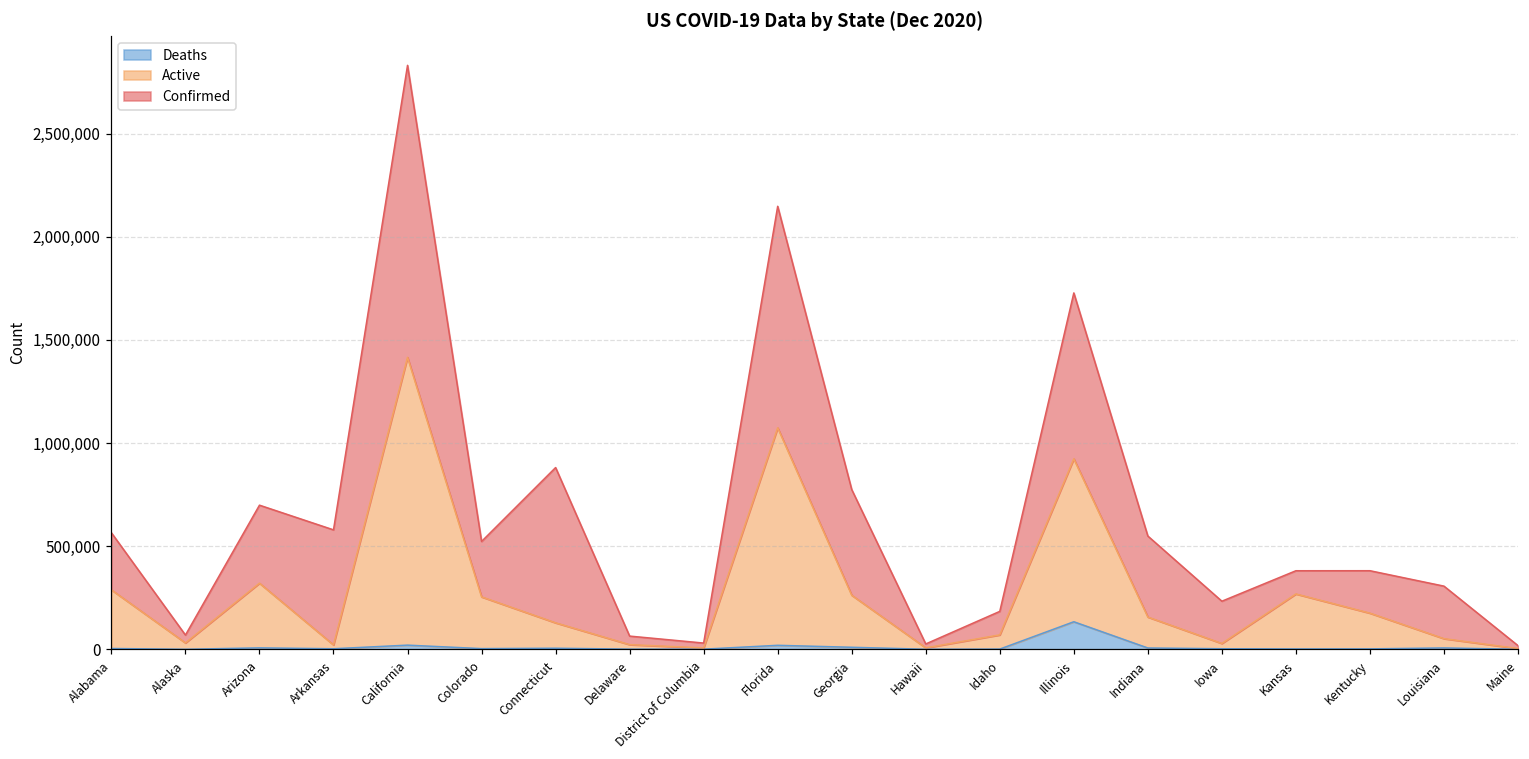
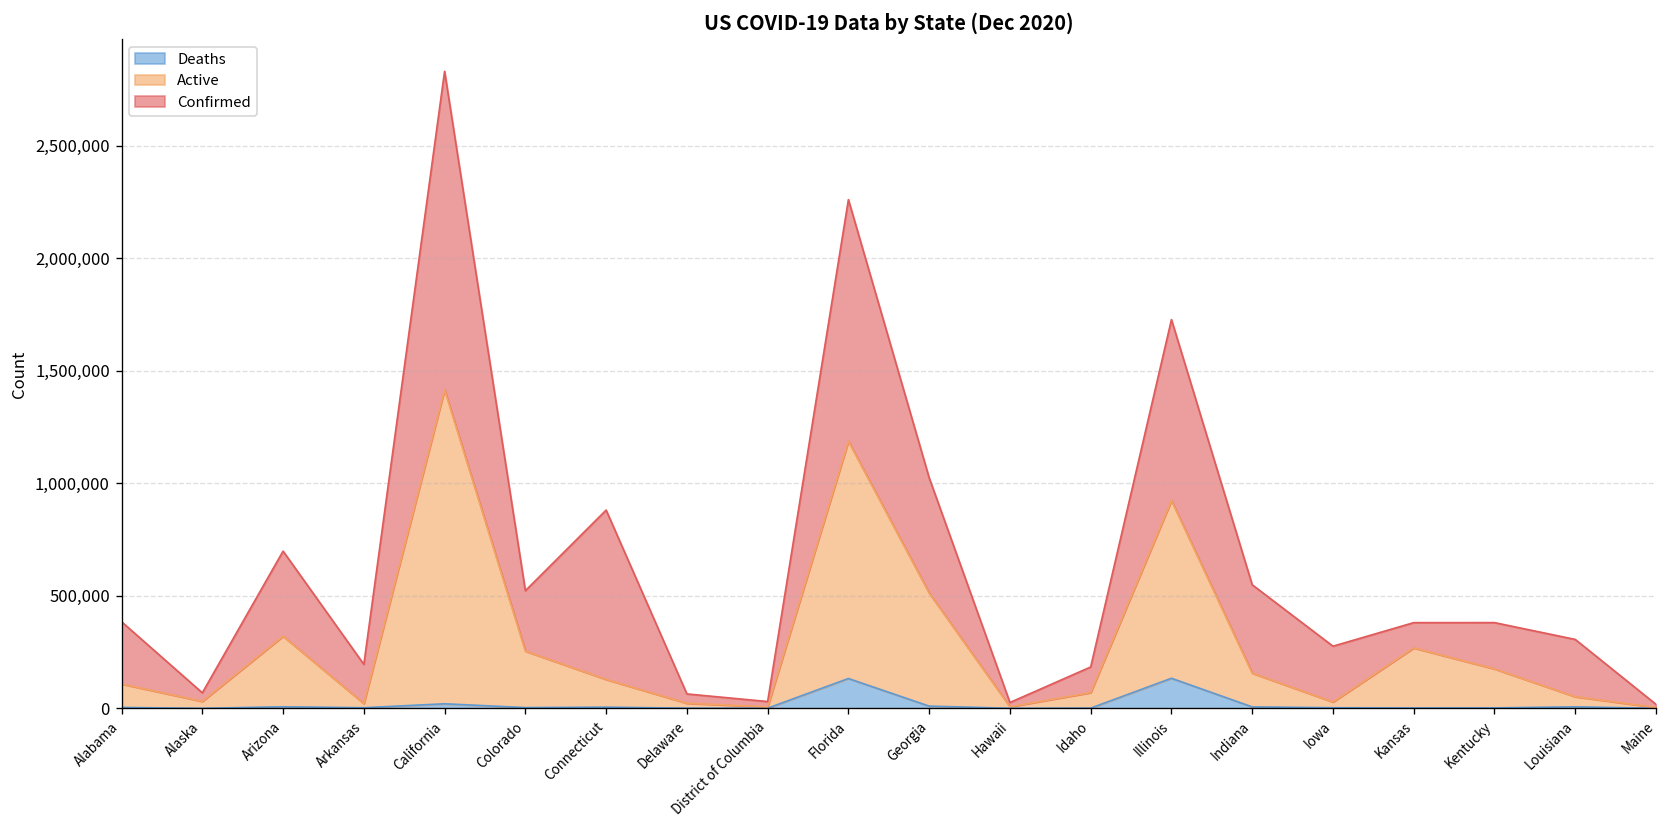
  {
    "Deaths": {
      "Alabama": "0",
      "Alaska": "0",
      "Arizona": "10,000",
      "Arkansas": "0",
      "California": "20,000",
      "Colorado": "0",
      "Connecticut": "10,000",
      "Delaware": "0",
-     "Florida": "20,000",
+     "Florida": "130,000",
      "Georgia": "10,000",
      "Idaho": "0",
      "Illinois": "130,000",
      "Indiana": "10,000",
      "Iowa": "0",
      "Kansas": "0",
      "Kentucky": "0",
      "Louisiana": "10,000"
    },
    "Active": {
-     "Alabama": "280,000",
+     "Alabama": "100,000",
      "Alaska": "30,000",
      "Arizona": "310,000",
      "Arkansas": "20,000",
      "California": "1,400,000",
      "Colorado": "250,000",
      "Connecticut": "120,000",
      "Delaware": "20,000",
      "Florida": "1,050,000",
-     "Georgia": "250,000",
+     "Georgia": "500,000",
      "Idaho": "70,000",
      "Illinois": "790,000",
      "Indiana": "150,000",
      "Iowa": "30,000",
      "Kansas": "270,000",
      "Kentucky": "170,000",
      "Louisiana": "50,000"
    },
    "Confirmed": {
      "Alabama": "280,000",
      "Alaska": "40,000",
      "Arizona": "380,000",
-     "Arkansas": "560,000",
+     "Arkansas": "170,000",
      "California": "1,420,000",
      "Colorado": "270,000",
      "Connecticut": "750,000",
      "Delaware": "40,000",
      "District of Columbia": "20,000",
      "Florida": "1,070,000",
      "Georgia": "510,000",
      "Hawaii": "20,000",
      "Idaho": "110,000",
      "Illinois": "800,000",
      "Indiana": "390,000",
-     "Iowa": "200,000",
+     "Iowa": "250,000",
      "Kansas": "110,000",
      "Kentucky": "210,000",
      "Louisiana": "250,000",
      "Maine": "10,000"
    }
  }
